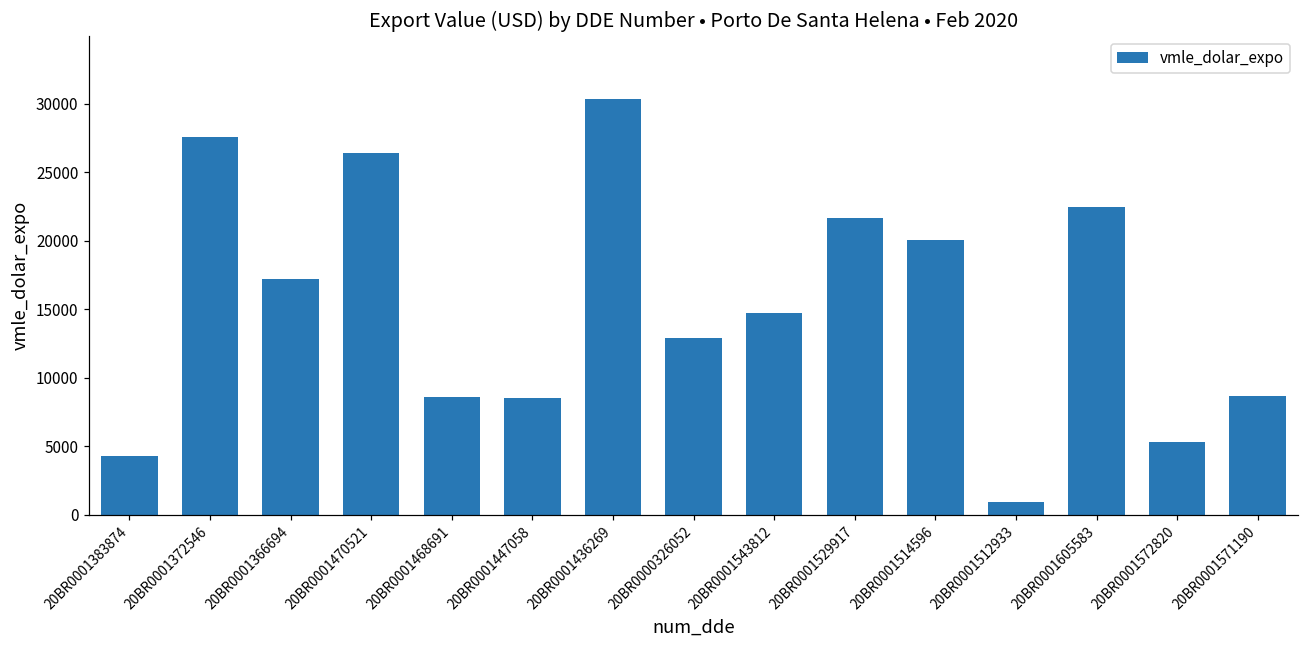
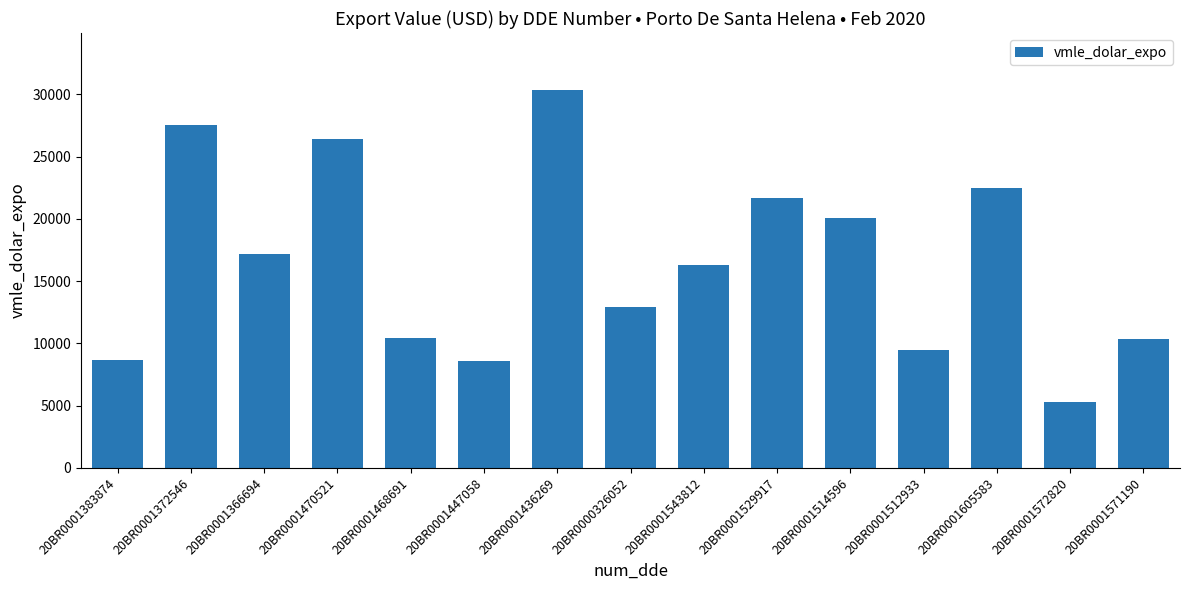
  {
-   "20BR0001383874": 4300,
+   "20BR0001383874": 8700,
    "20BR0001372546": 27600,
    "20BR0001366694": 17200,
    "20BR0001470521": 26400,
-   "20BR0001468691": 8600,
+   "20BR0001468691": 10400,
    "20BR0001447058": 8500,
    "20BR0001436269": 30400,
    "20BR0000326052": 12900,
-   "20BR0001543812": 14700,
+   "20BR0001543812": 16300,
    "20BR0001529917": 21700,
    "20BR0001514596": 20000,
-   "20BR0001512933": 900,
+   "20BR0001512933": 9500,
    "20BR0001605583": 22500,
    "20BR0001572820": 5300,
-   "20BR0001571190": 8700
+   "20BR0001571190": 10300
  }
